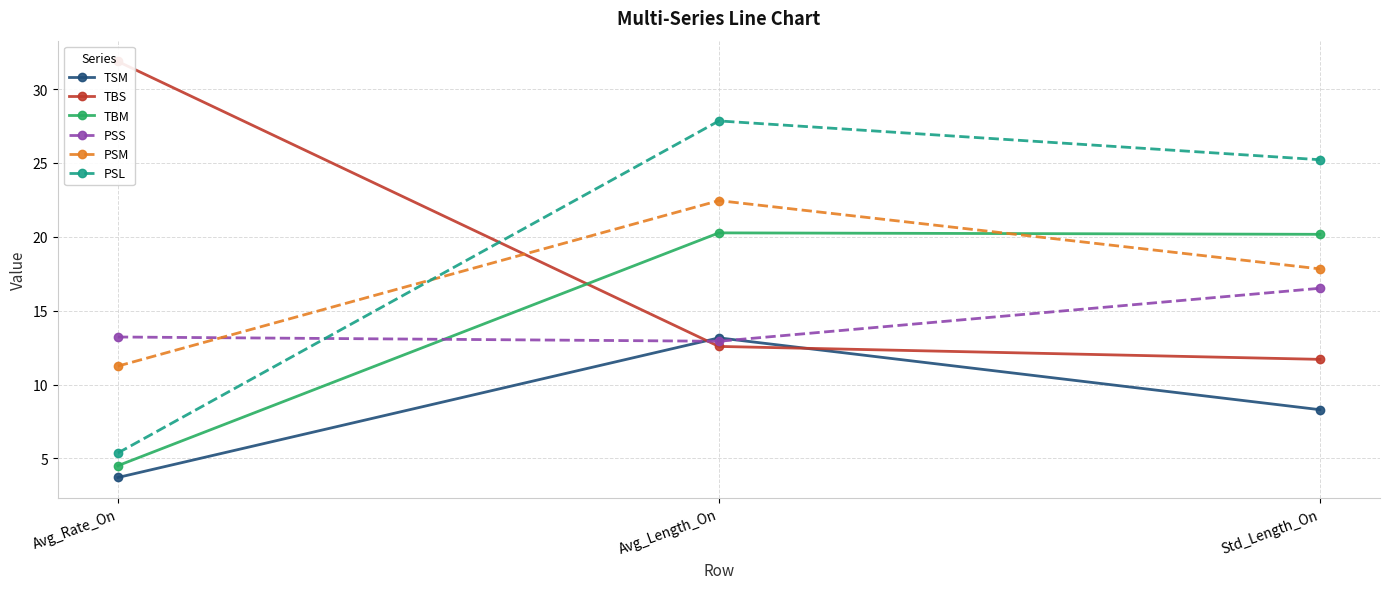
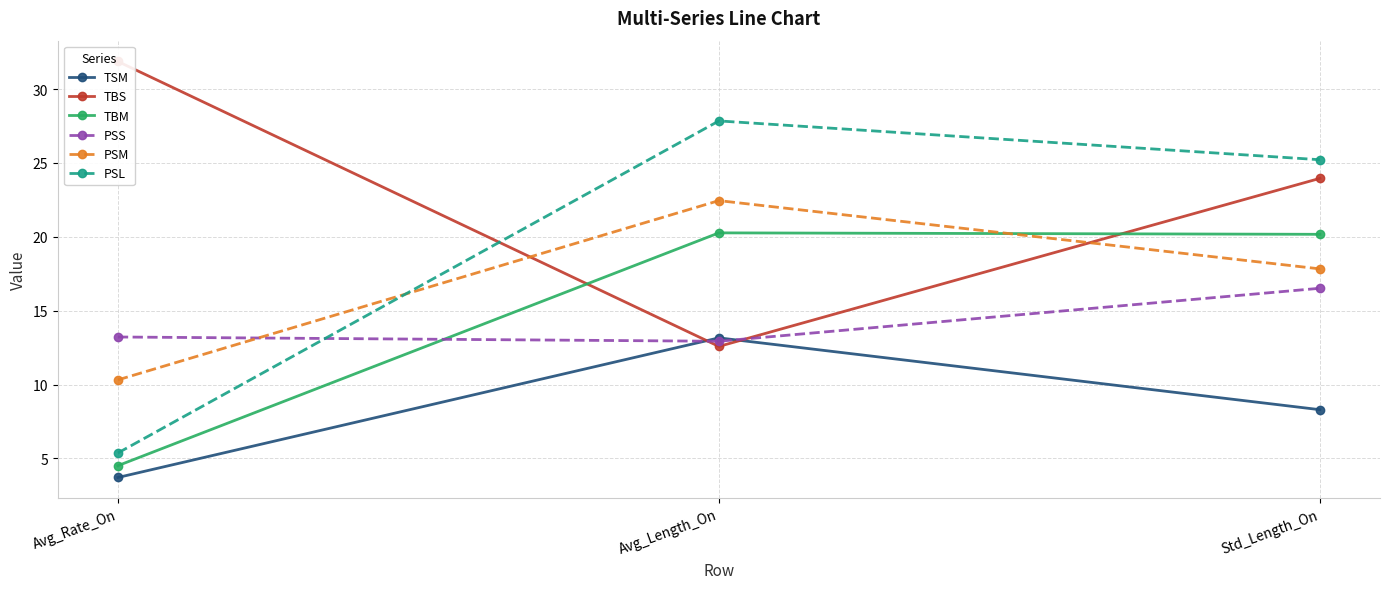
  {
    "TSM": {
      "Avg_Rate_On": 3.7,
      "Avg_Length_On": 13.2,
      "Std_Length_On": 8.3
    },
    "TBS": {
      "Avg_Length_On": 12.6,
-     "Std_Length_On": 11.7
+     "Std_Length_On": 24.0
    },
    "PSS": {
      "Avg_Rate_On": 13.2,
      "Avg_Length_On": 12.9,
      "Std_Length_On": 16.5
    },
    "PSM": {
-     "Avg_Rate_On": 11.2,
+     "Avg_Rate_On": 10.3,
      "Avg_Length_On": 22.5,
      "Std_Length_On": 17.8
    }
  }
